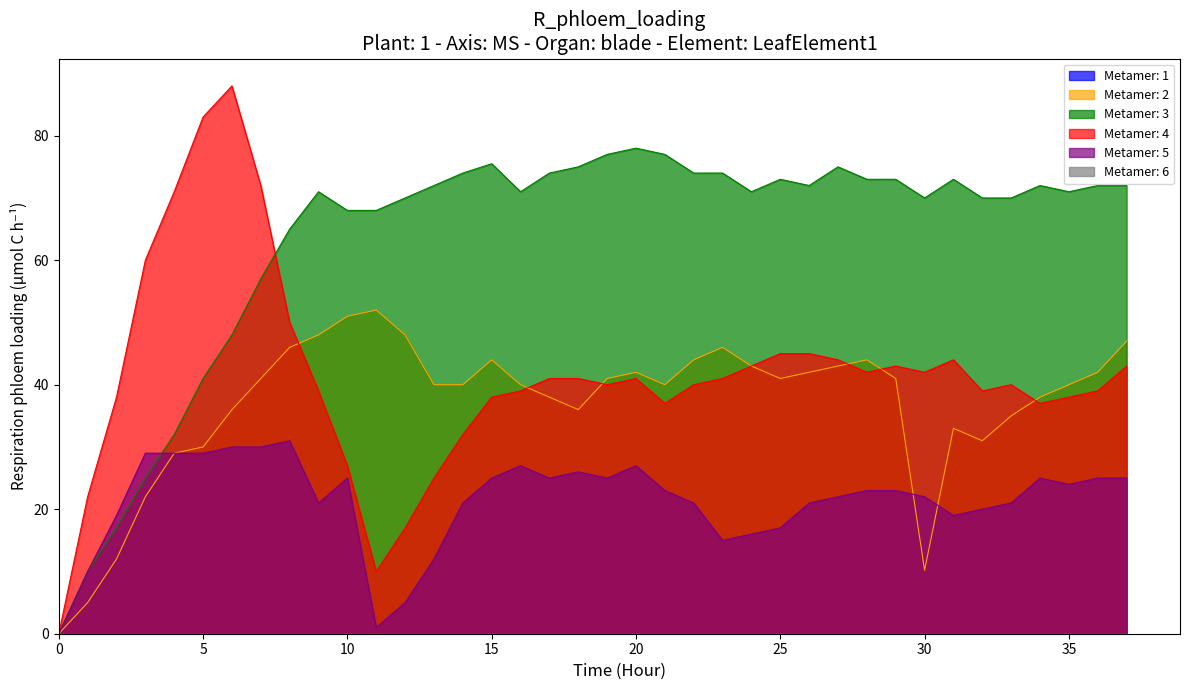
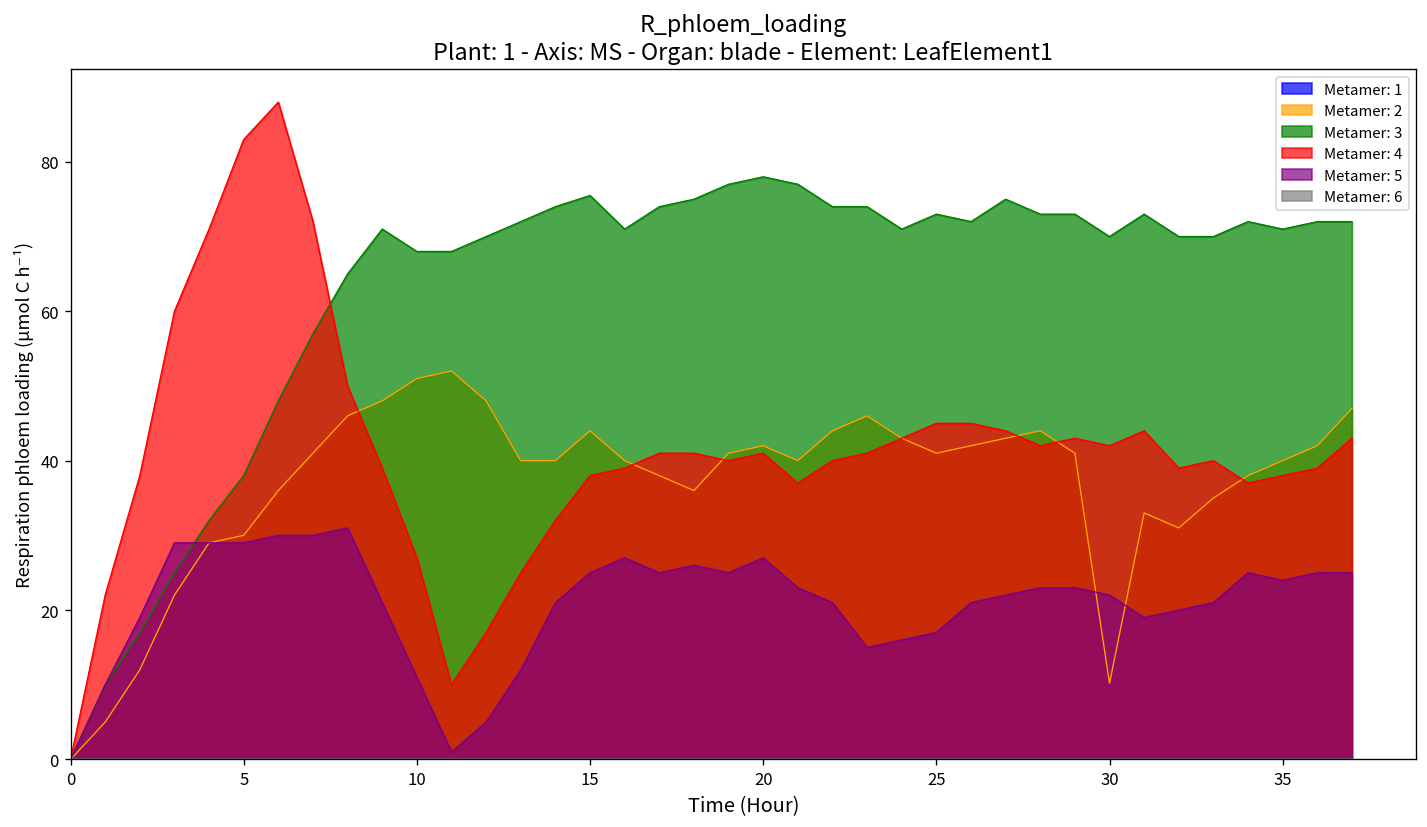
  {
    "Metamer: 6": {
      "5": 0,
      "10": 0,
      "15": 0,
      "20": 0,
      "25": 0,
      "30": 0,
      "35": 0
    },
    "Metamer: 2": {
      "5": 30,
      "10": 51,
      "15": 44,
      "20": 42,
      "25": 41,
      "30": 10,
      "35": 40
    },
    "Metamer: 3": {
-     "5": 41,
+     "5": 38,
      "10": 68,
      "15": 76,
      "20": 78,
      "25": 73,
      "30": 70,
      "35": 71
    },
    "Metamer: 4": {
      "5": 83,
      "10": 27,
      "15": 38,
      "20": 41,
      "25": 45,
      "30": 42,
      "35": 38
    },
    "Metamer: 5": {
      "5": 29,
-     "10": 25,
+     "10": 11,
      "15": 25,
      "20": 27,
      "25": 17,
      "30": 22,
      "35": 24
    }
  }
